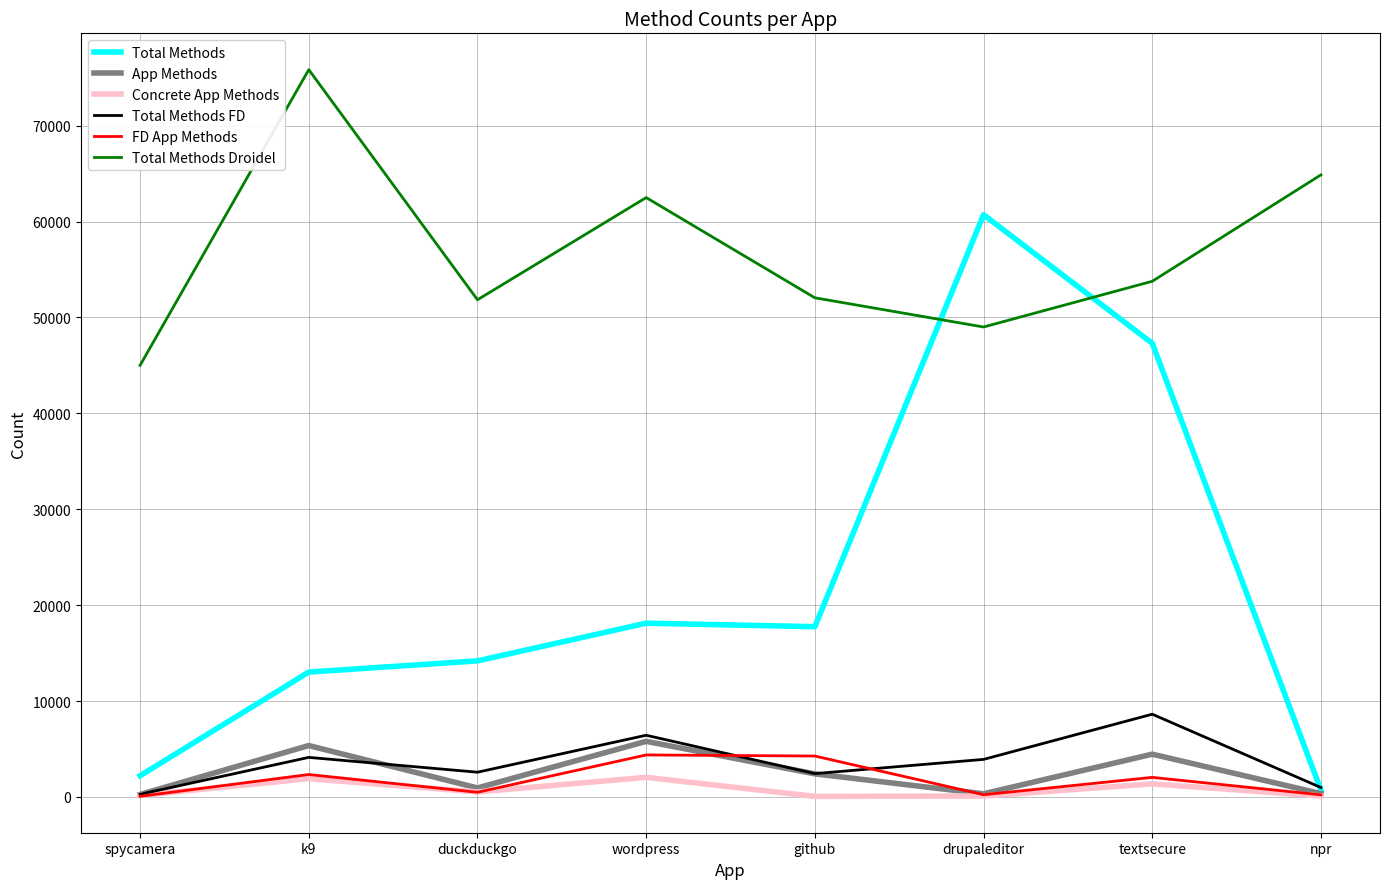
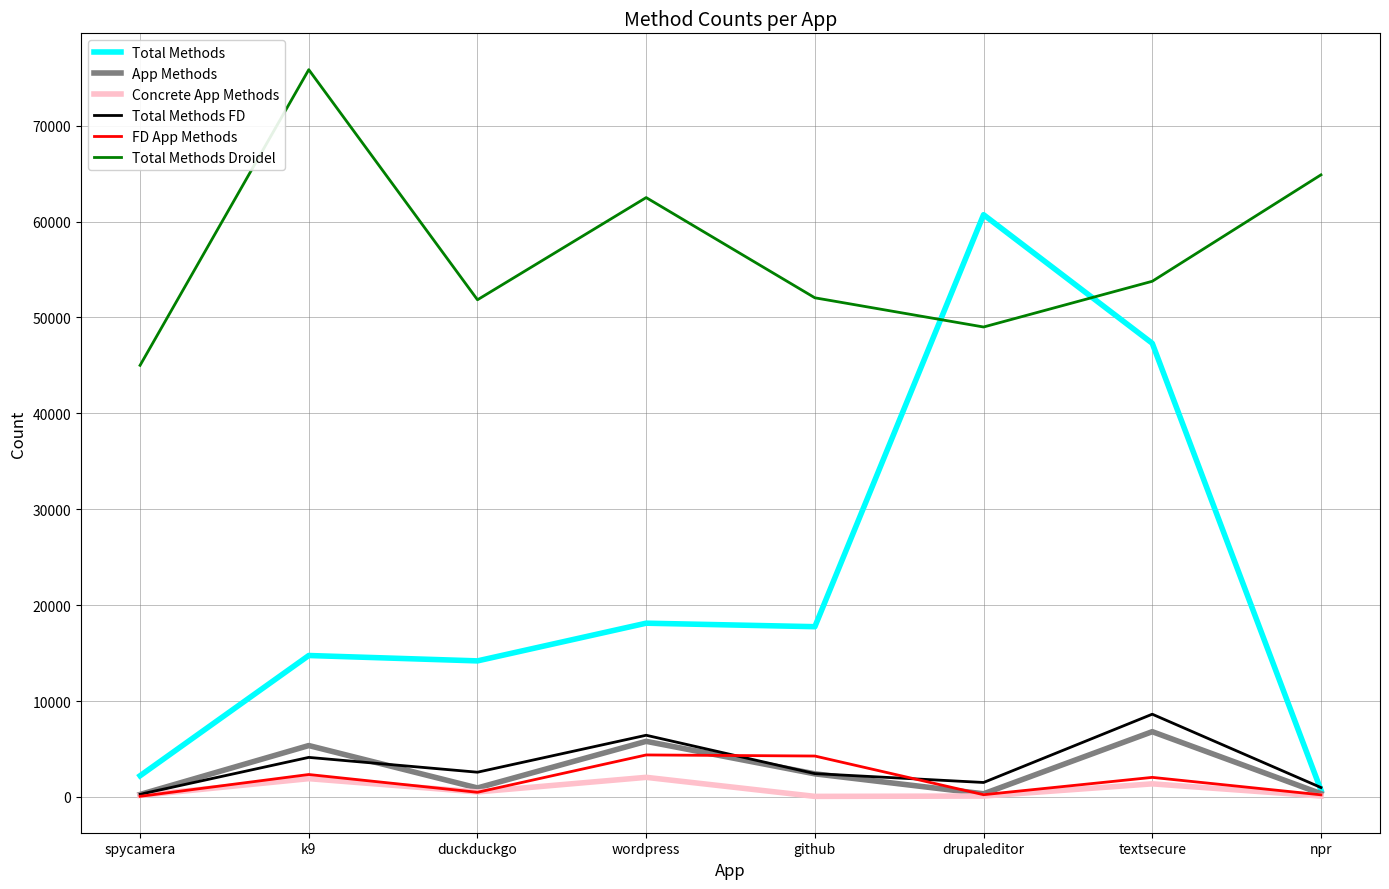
  {
    "Total Methods": {
      "spycamera": 2000,
-     "k9": 13000,
+     "k9": 15000,
      "duckduckgo": 14000,
      "wordpress": 18000,
      "github": 18000,
      "drupaleditor": 61000,
      "textsecure": 47000,
      "npr": 1000
    },
    "App Methods": {
      "k9": 5000,
      "duckduckgo": 1000,
      "wordpress": 6000,
-     "textsecure": 4000
+     "textsecure": 7000
    },
    "Concrete App Methods": {
      "k9": 2000,
      "wordpress": 2000,
      "github": 0,
      "textsecure": 1000
    },
    "Total Methods FD": {
      "k9": 4000,
      "duckduckgo": 3000,
      "wordpress": 6000,
-     "drupaleditor": 4000,
+     "drupaleditor": 2000,
      "textsecure": 9000,
      "npr": 1000
    },
    "FD App Methods": {
      "k9": 2000,
      "wordpress": 4000,
      "github": 4000,
      "textsecure": 2000
    },
    "Total Methods Droidel": {
      "spycamera": 45000,
      "k9": 76000,
      "duckduckgo": 52000,
      "wordpress": 62000,
      "github": 52000,
      "drupaleditor": 49000,
      "textsecure": 54000,
      "npr": 65000
    }
  }
